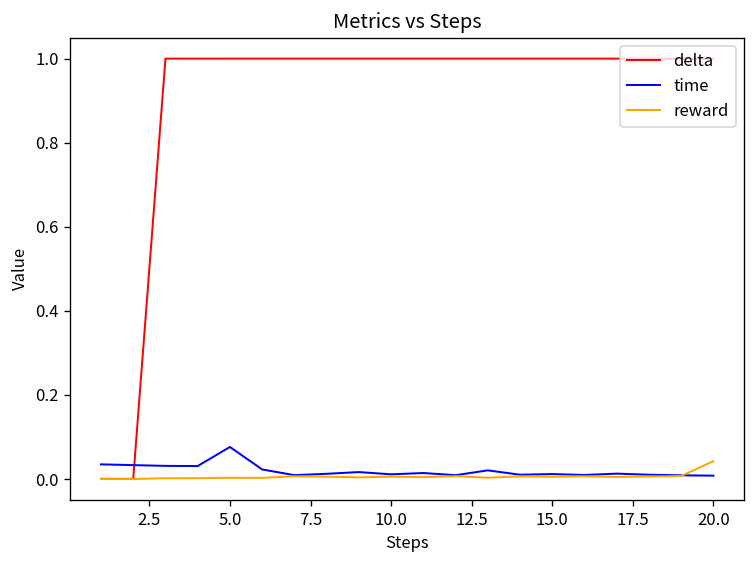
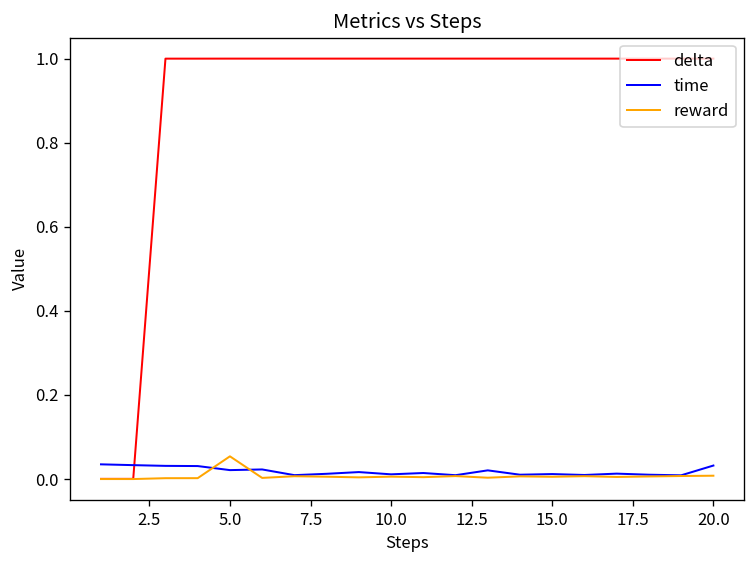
  {
    "delta": {
      "5.0": 1.00,
      "10.0": 1.00,
      "15.0": 1.00
    },
    "time": {
-     "5.0": 0.08,
-     "20.0": 0.01
+     "5.0": 0.02,
+     "20.0": 0.03
    },
    "reward": {
-     "5.0": 0.00,
-     "20.0": 0.04
+     "5.0": 0.05,
+     "20.0": 0.01
    }
  }
